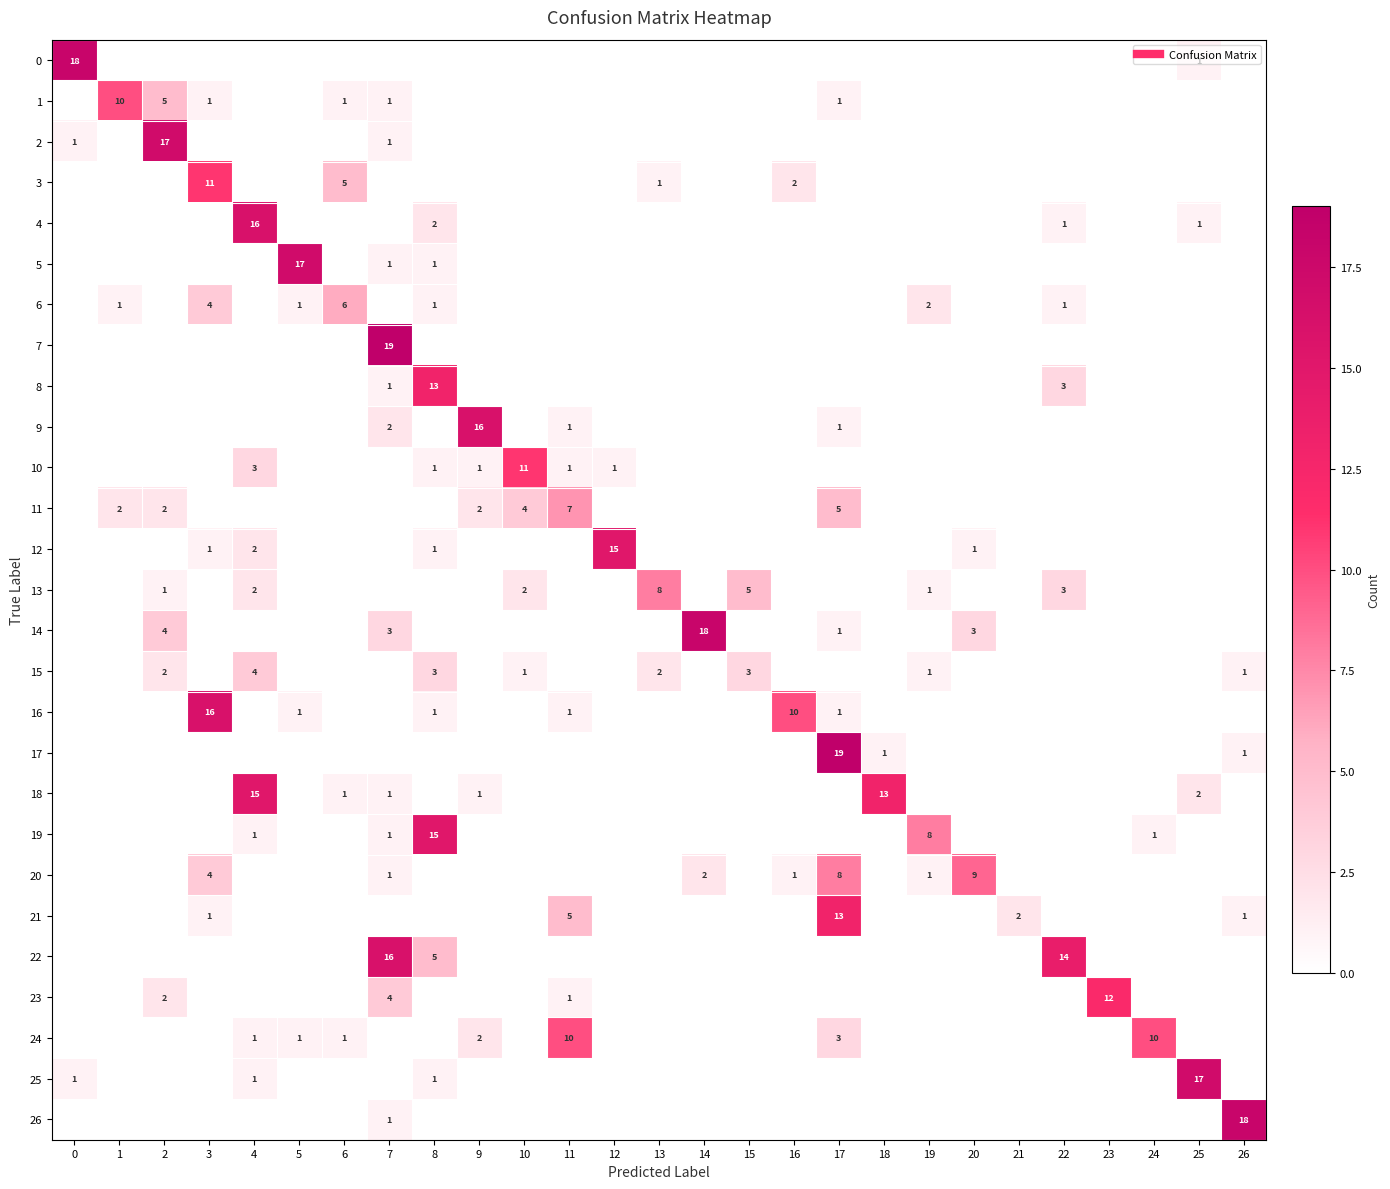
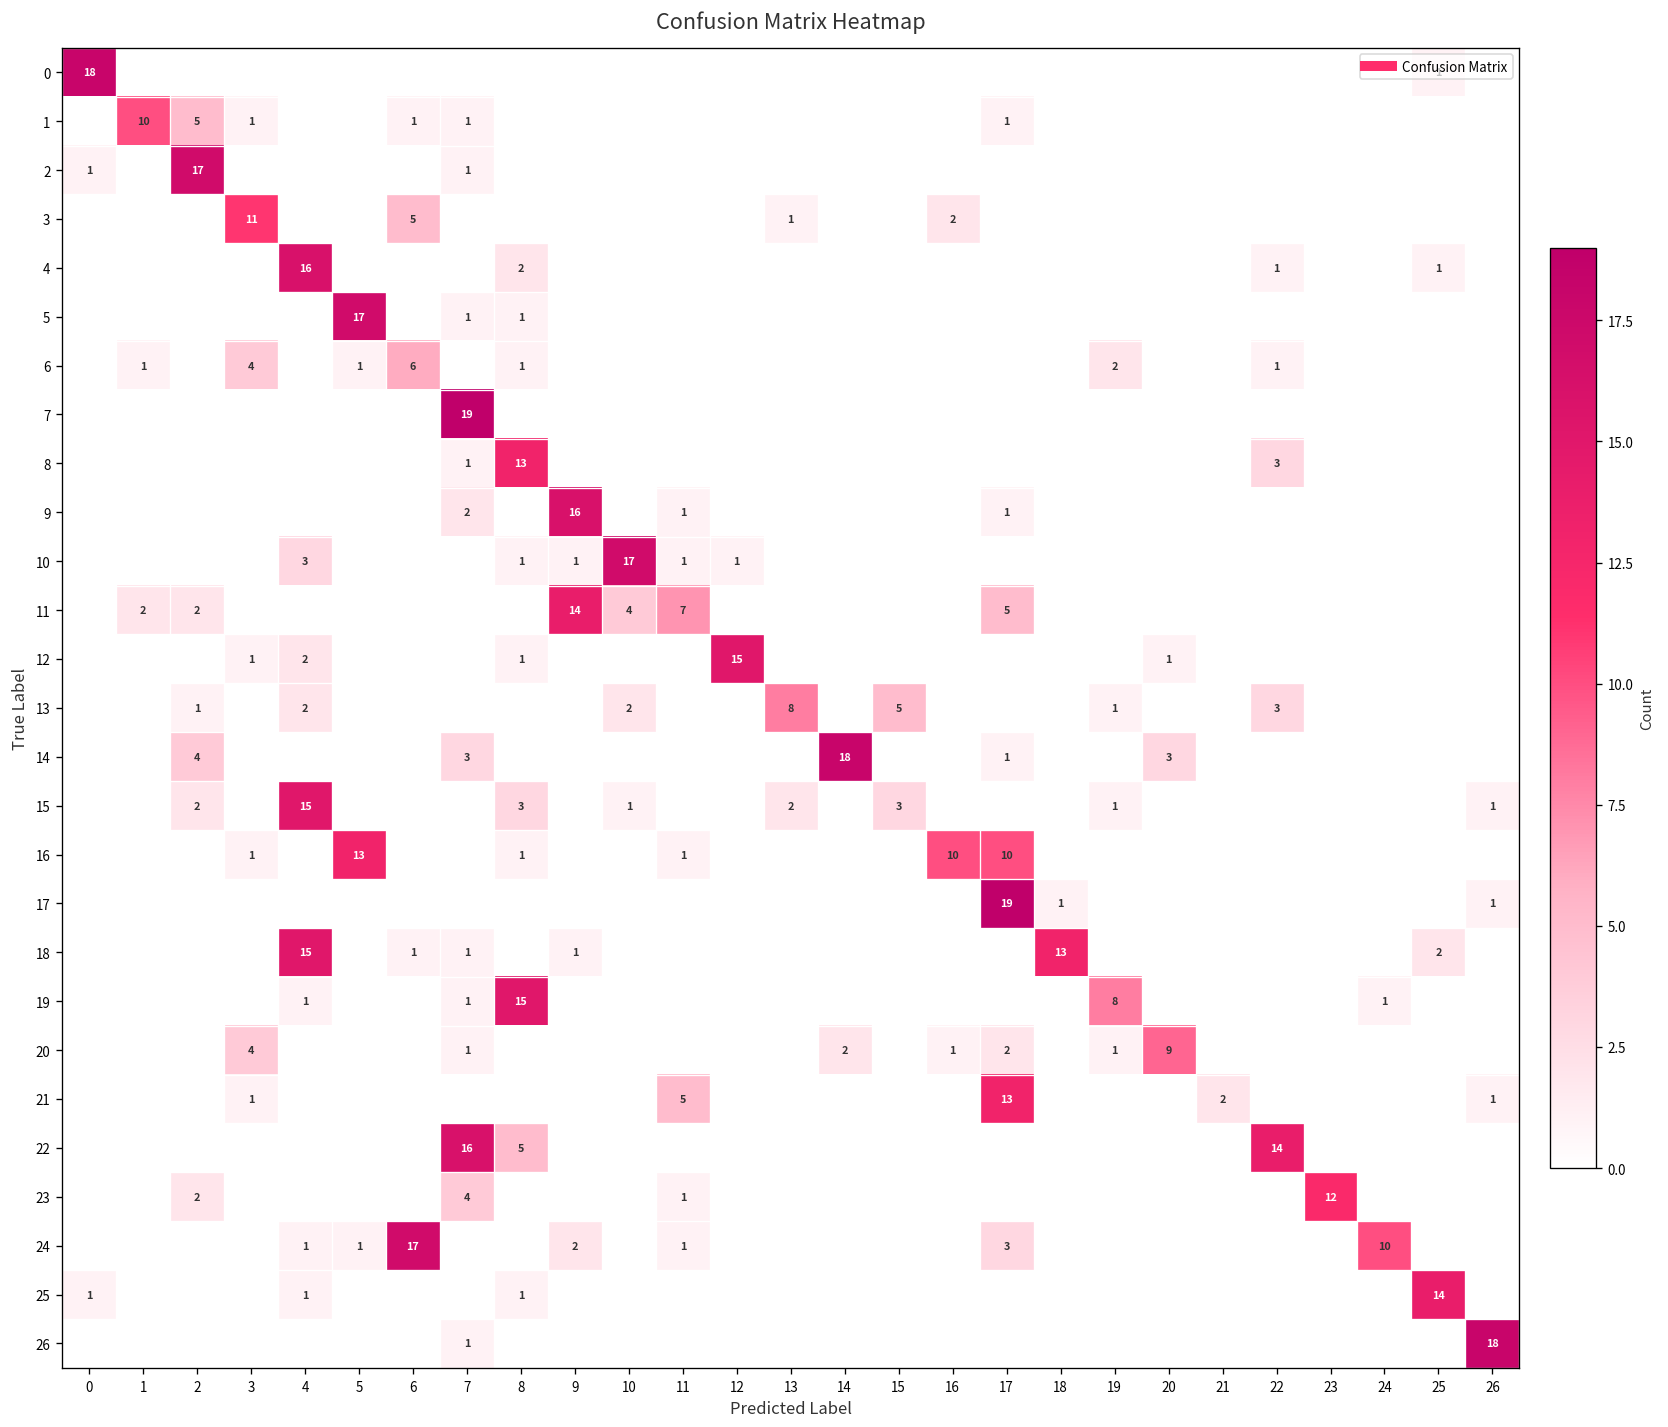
  {
    "0": {
      "0": 18
    },
    "1": {
      "1": 10,
      "2": 5,
      "3": 1,
      "6": 1,
      "7": 1,
      "17": 1
    },
    "2": {
      "0": 1,
      "2": 17,
      "7": 1
    },
    "3": {
      "3": 11,
      "6": 5,
      "13": 1,
      "16": 2
    },
    "4": {
      "4": 16,
      "8": 2,
      "22": 1,
      "25": 1
    },
    "5": {
      "5": 17,
      "7": 1,
      "8": 1
    },
    "6": {
      "1": 1,
      "3": 4,
      "5": 1,
      "6": 6,
      "8": 1,
      "19": 2,
      "22": 1
    },
    "7": {
      "7": 19
    },
    "8": {
      "7": 1,
      "8": 13,
      "22": 3
    },
    "9": {
      "7": 2,
      "9": 16,
      "11": 1,
      "17": 1
    },
    "10": {
      "4": 3,
      "8": 1,
      "9": 1,
-     "10": 11,
+     "10": 17,
      "11": 1,
      "12": 1
    },
    "11": {
      "1": 2,
      "2": 2,
-     "9": 2,
+     "9": 14,
      "10": 4,
      "11": 7,
      "17": 5
    },
    "12": {
      "3": 1,
      "4": 2,
      "8": 1,
      "12": 15,
      "20": 1
    },
    "13": {
      "2": 1,
      "4": 2,
      "10": 2,
      "13": 8,
      "15": 5,
      "19": 1,
      "22": 3
    },
    "14": {
      "2": 4,
      "7": 3,
      "14": 18,
      "17": 1,
      "20": 3
    },
    "15": {
      "2": 2,
-     "4": 4,
+     "4": 15,
      "8": 3,
      "10": 1,
      "13": 2,
      "15": 3,
      "19": 1,
      "26": 1
    },
    "16": {
-     "3": 16,
-     "5": 1,
+     "3": 1,
+     "5": 13,
      "8": 1,
      "11": 1,
      "16": 10,
-     "17": 1
+     "17": 10
    },
    "17": {
      "17": 19,
      "18": 1,
      "26": 1
    },
    "18": {
      "4": 15,
      "6": 1,
      "7": 1,
      "9": 1,
      "18": 13,
      "25": 2
    },
    "19": {
      "4": 1,
      "7": 1,
      "8": 15,
      "19": 8,
      "24": 1
    },
    "20": {
      "3": 4,
      "7": 1,
      "14": 2,
      "16": 1,
-     "17": 8,
+     "17": 2,
      "19": 1,
      "20": 9
    },
    "21": {
      "3": 1,
      "11": 5,
      "17": 13,
      "21": 2,
      "26": 1
    },
    "22": {
      "7": 16,
      "8": 5,
      "22": 14
    },
    "23": {
      "2": 2,
      "7": 4,
      "11": 1,
      "23": 12
    },
    "24": {
      "4": 1,
      "5": 1,
-     "6": 1,
+     "6": 17,
      "9": 2,
-     "11": 10,
+     "11": 1,
      "17": 3,
      "24": 10
    },
    "25": {
      "0": 1,
      "4": 1,
      "8": 1,
-     "25": 17
+     "25": 14
    },
    "26": {
      "7": 1,
      "26": 18
    }
  }
